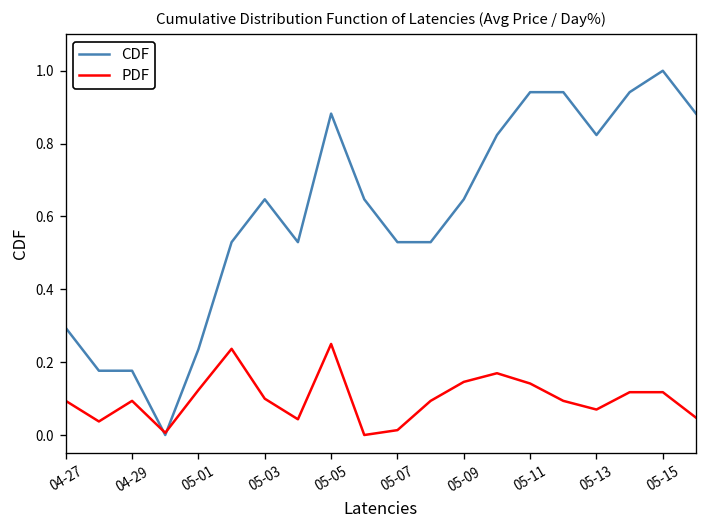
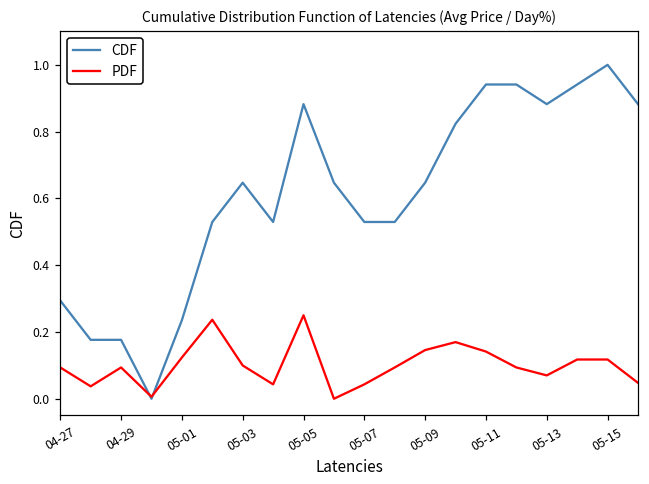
  {
    "CDF": {
      "04-27": 0.29,
      "04-29": 0.18,
      "05-01": 0.24,
      "05-03": 0.65,
      "05-05": 0.88,
      "05-07": 0.53,
      "05-09": 0.65,
      "05-11": 0.94,
-     "05-13": 0.82,
+     "05-13": 0.88,
      "05-15": 1.00
    },
    "PDF": {
      "04-27": 0.09,
      "04-29": 0.09,
      "05-01": 0.12,
      "05-03": 0.10,
      "05-05": 0.25,
-     "05-07": 0.01,
+     "05-07": 0.04,
      "05-09": 0.15,
      "05-11": 0.14,
      "05-13": 0.07,
      "05-15": 0.12
    }
  }
